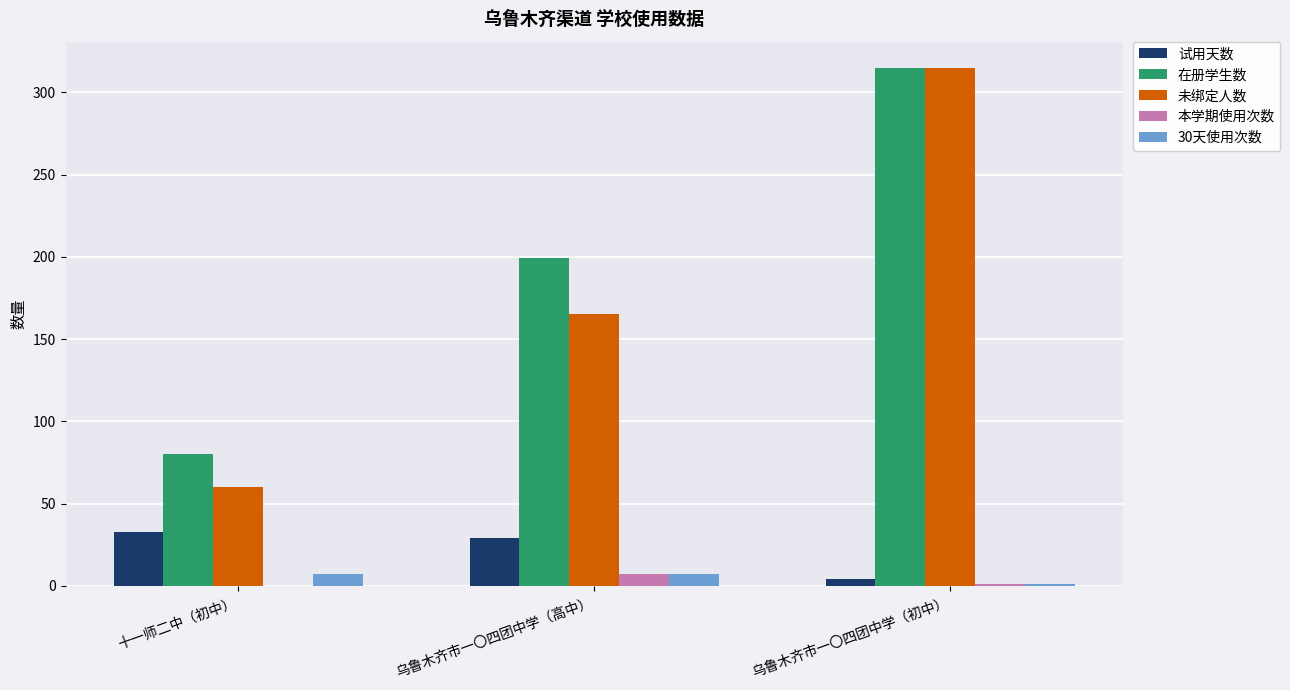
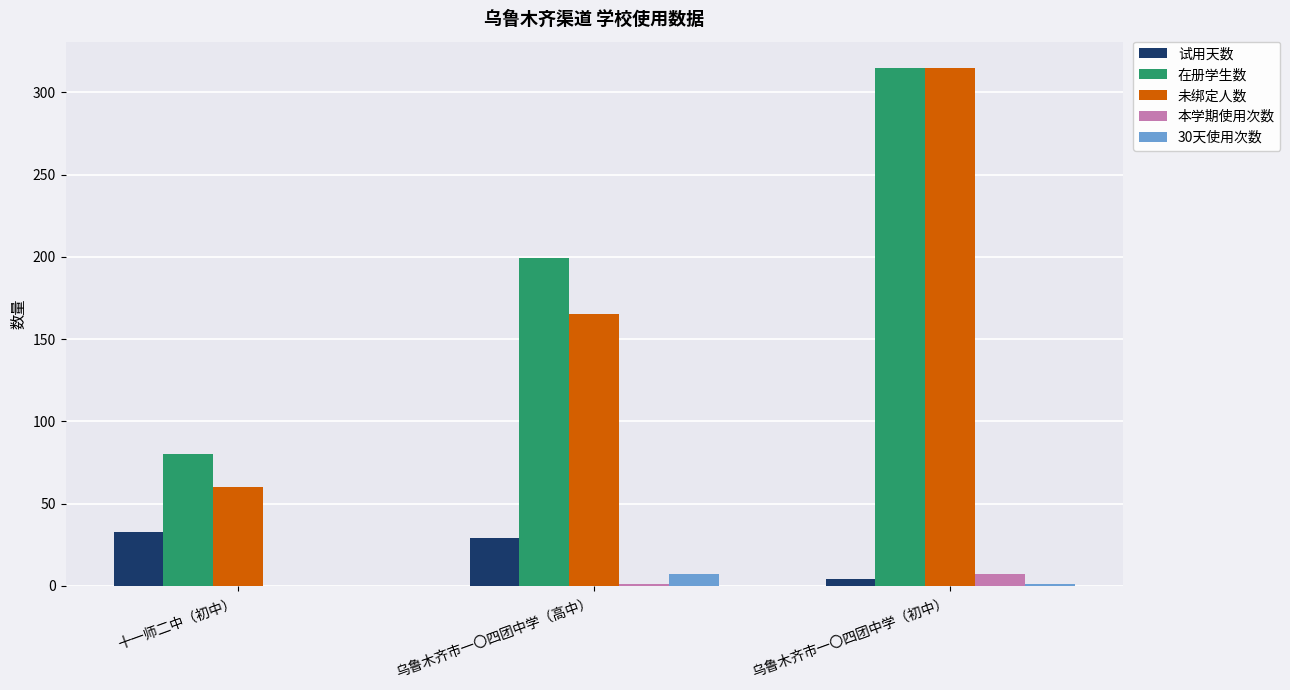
  {
    "试用天数": {
      "十一师二中（初中）": 33,
      "乌鲁木齐市一〇四团中学（高中）": 29,
      "乌鲁木齐市一〇四团中学（初中）": 4
    },
    "在册学生数": {
      "十一师二中（初中）": 80,
      "乌鲁木齐市一〇四团中学（高中）": 199,
      "乌鲁木齐市一〇四团中学（初中）": 315
    },
    "未绑定人数": {
      "十一师二中（初中）": 60,
      "乌鲁木齐市一〇四团中学（高中）": 165,
      "乌鲁木齐市一〇四团中学（初中）": 315
    },
    "本学期使用次数": {
      "十一师二中（初中）": 0,
-     "乌鲁木齐市一〇四团中学（高中）": 7,
-     "乌鲁木齐市一〇四团中学（初中）": 1
+     "乌鲁木齐市一〇四团中学（高中）": 1,
+     "乌鲁木齐市一〇四团中学（初中）": 7
    },
    "30天使用次数": {
-     "十一师二中（初中）": 7,
+     "十一师二中（初中）": 0,
      "乌鲁木齐市一〇四团中学（高中）": 7
    }
  }
